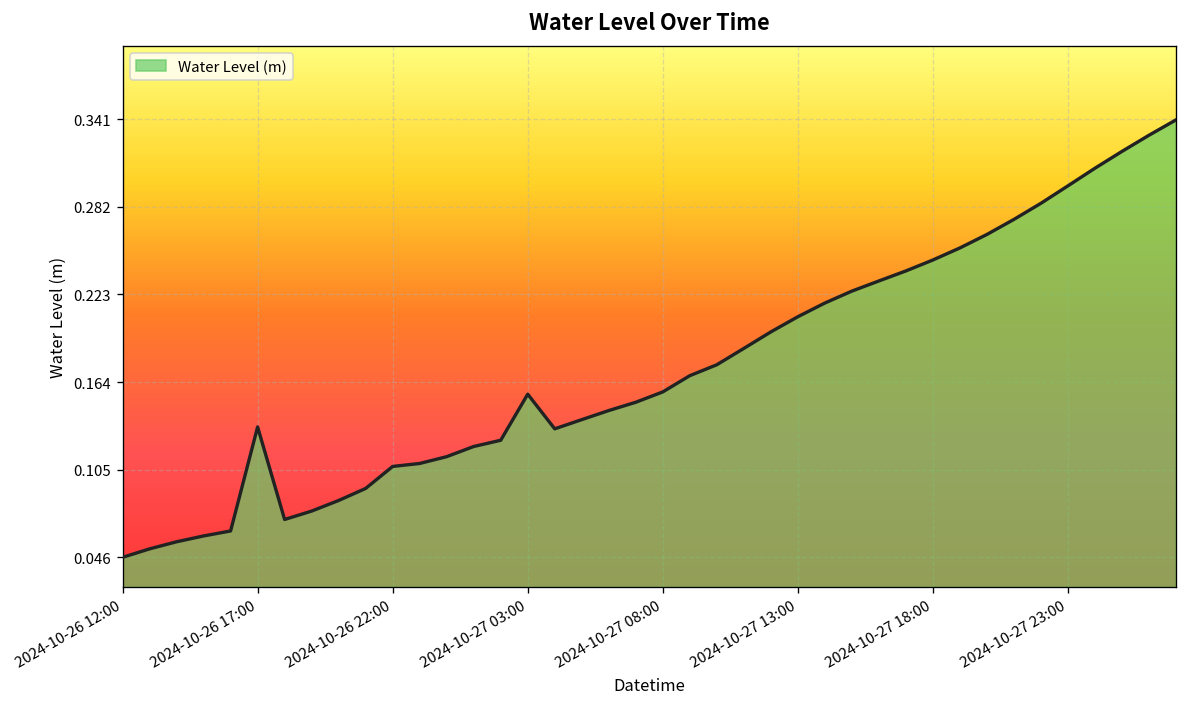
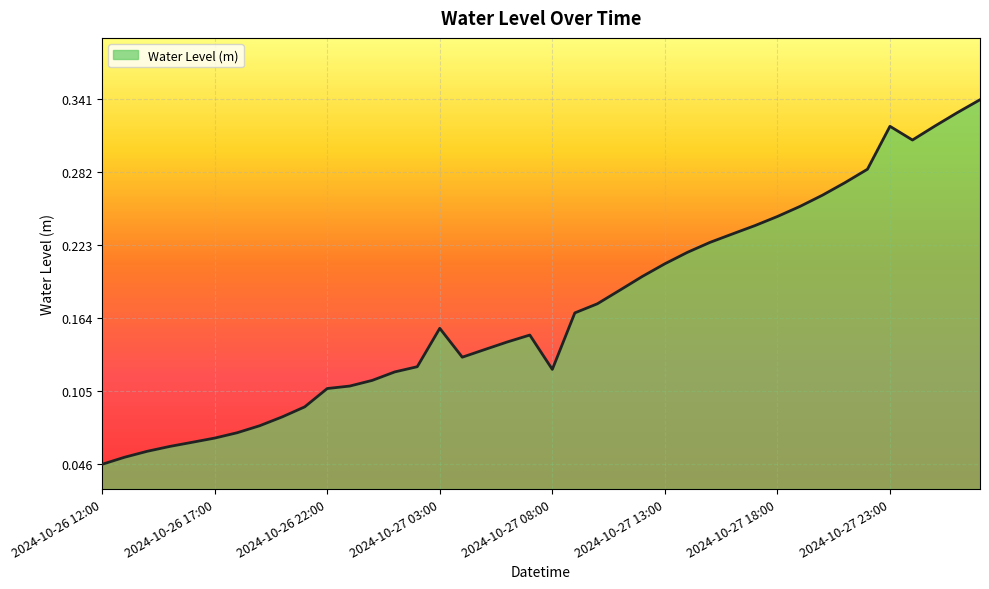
  {
    "2024-10-26 12:00": 0.046,
-   "2024-10-26 17:00": 0.134,
+   "2024-10-26 17:00": 0.067,
    "2024-10-26 22:00": 0.107,
    "2024-10-27 03:00": 0.156,
-   "2024-10-27 08:00": 0.157,
+   "2024-10-27 08:00": 0.123,
    "2024-10-27 13:00": 0.208,
    "2024-10-27 18:00": 0.246,
-   "2024-10-27 23:00": 0.296
+   "2024-10-27 23:00": 0.319
  }
